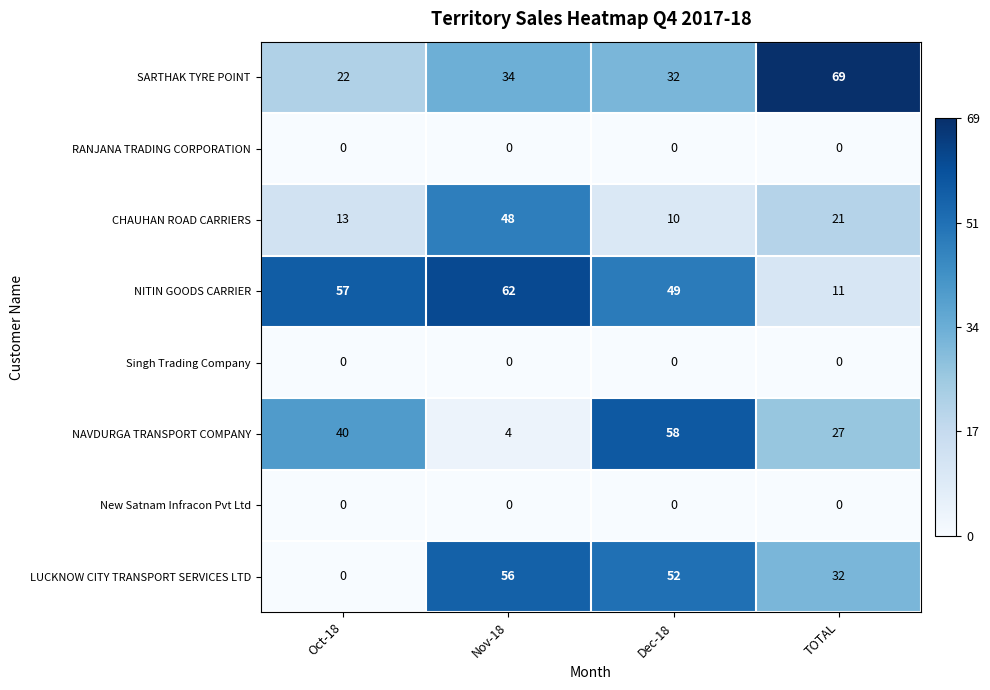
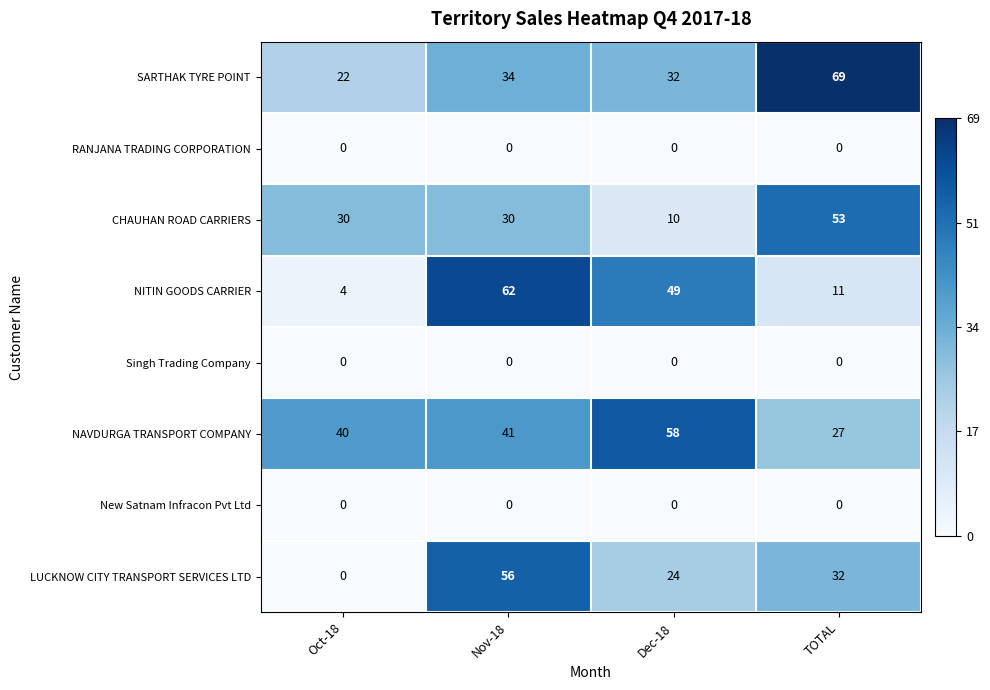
  {
    "SARTHAK TYRE POINT": {
      "Oct-18": 22,
      "Nov-18": 34,
      "Dec-18": 32,
      "TOTAL": 69
    },
    "RANJANA TRADING CORPORATION": {
      "Oct-18": 0,
      "Nov-18": 0,
      "Dec-18": 0,
      "TOTAL": 0
    },
    "CHAUHAN ROAD CARRIERS": {
-     "Oct-18": 13,
-     "Nov-18": 48,
+     "Oct-18": 30,
+     "Nov-18": 30,
      "Dec-18": 10,
-     "TOTAL": 21
+     "TOTAL": 53
    },
    "NITIN GOODS CARRIER": {
-     "Oct-18": 57,
+     "Oct-18": 4,
      "Nov-18": 62,
      "Dec-18": 49,
      "TOTAL": 11
    },
    "Singh Trading Company": {
      "Oct-18": 0,
      "Nov-18": 0,
      "Dec-18": 0,
      "TOTAL": 0
    },
    "NAVDURGA TRANSPORT COMPANY": {
      "Oct-18": 40,
-     "Nov-18": 4,
+     "Nov-18": 41,
      "Dec-18": 58,
      "TOTAL": 27
    },
    "New Satnam Infracon Pvt Ltd": {
      "Oct-18": 0,
      "Nov-18": 0,
      "Dec-18": 0,
      "TOTAL": 0
    },
    "LUCKNOW CITY TRANSPORT SERVICES LTD": {
      "Oct-18": 0,
      "Nov-18": 56,
-     "Dec-18": 52,
+     "Dec-18": 24,
      "TOTAL": 32
    }
  }
